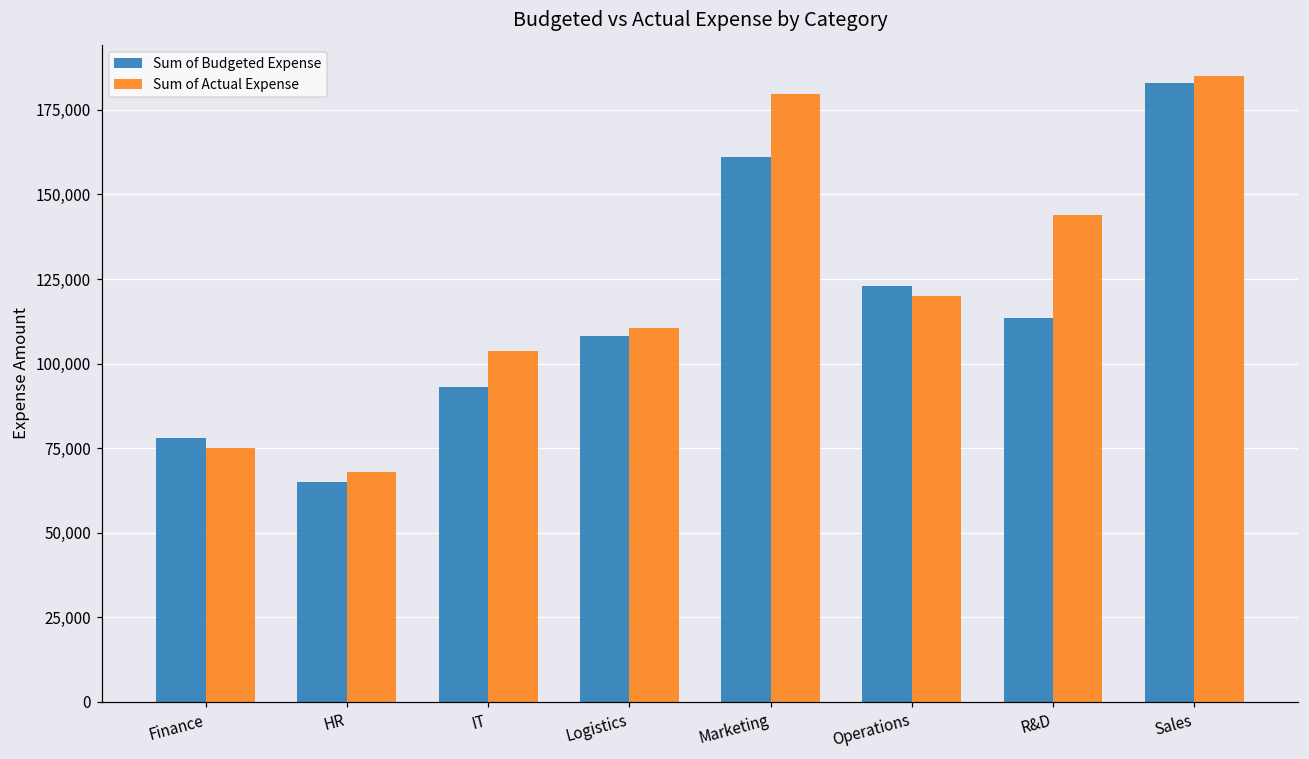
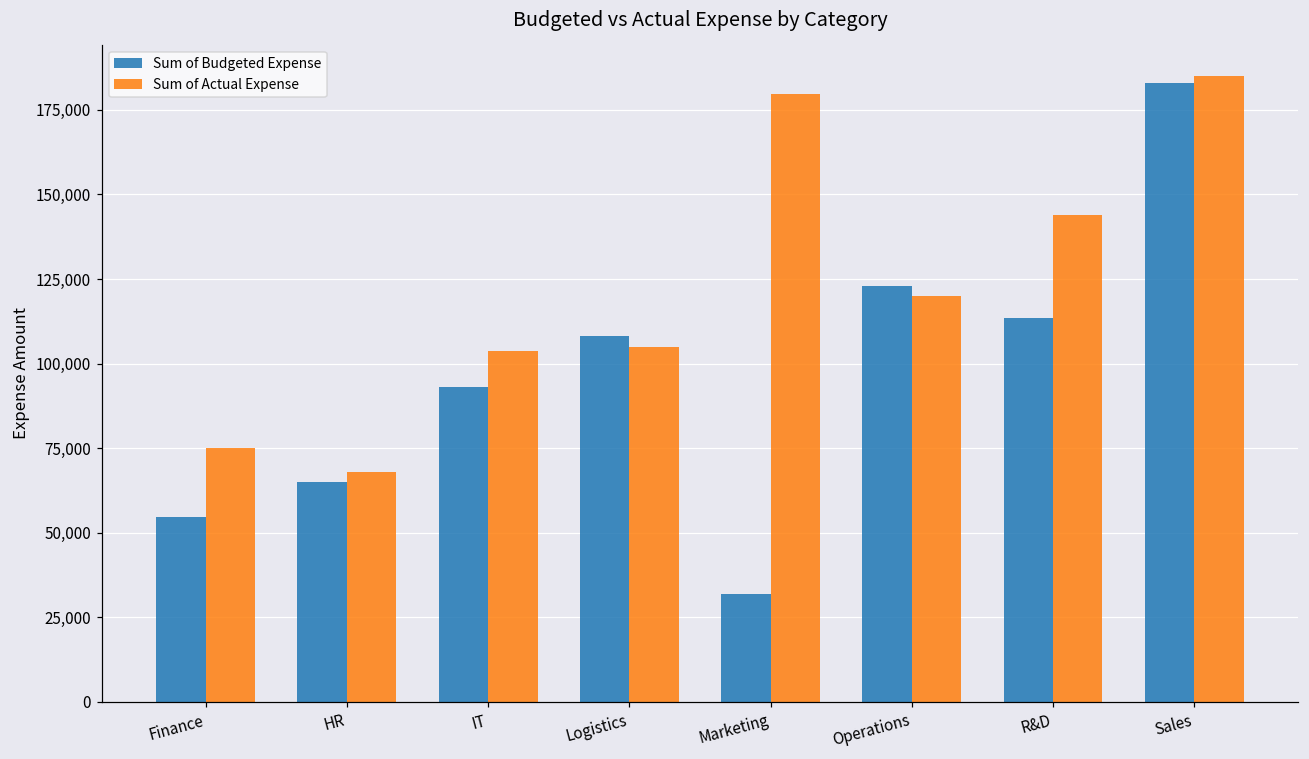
  {
    "Sum of Budgeted Expense": {
-     "Finance": "78,000",
+     "Finance": "55,000",
      "HR": "65,000",
      "IT": "93,000",
      "Logistics": "108,000",
-     "Marketing": "161,000",
+     "Marketing": "32,000",
      "Operations": "123,000",
      "R&D": "113,000",
      "Sales": "183,000"
    },
    "Sum of Actual Expense": {
      "Finance": "75,000",
      "HR": "68,000",
      "IT": "104,000",
-     "Logistics": "111,000",
+     "Logistics": "105,000",
      "Marketing": "180,000",
      "Operations": "120,000",
      "R&D": "144,000",
      "Sales": "185,000"
    }
  }
